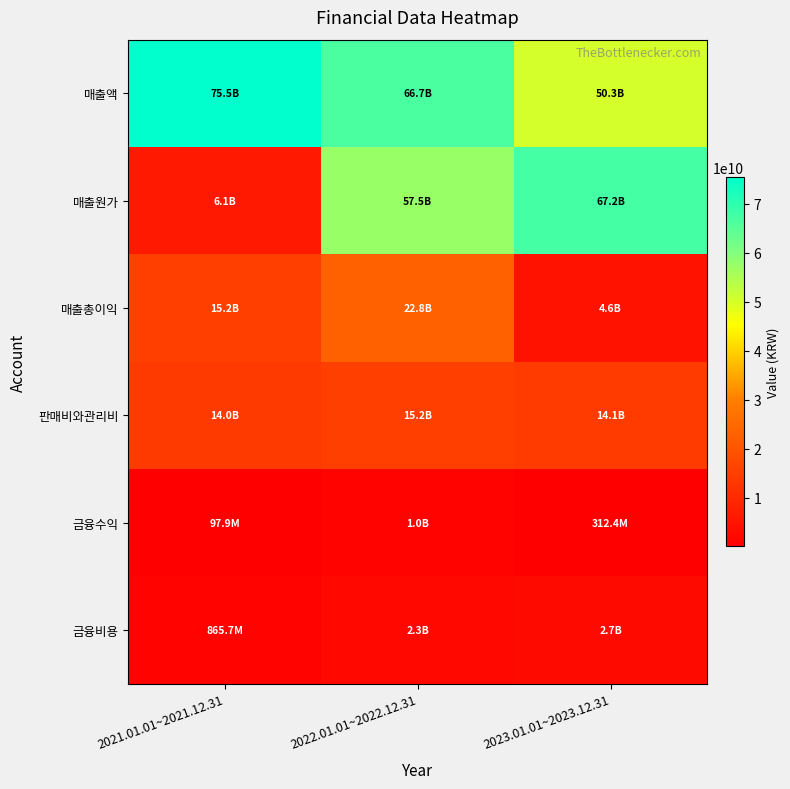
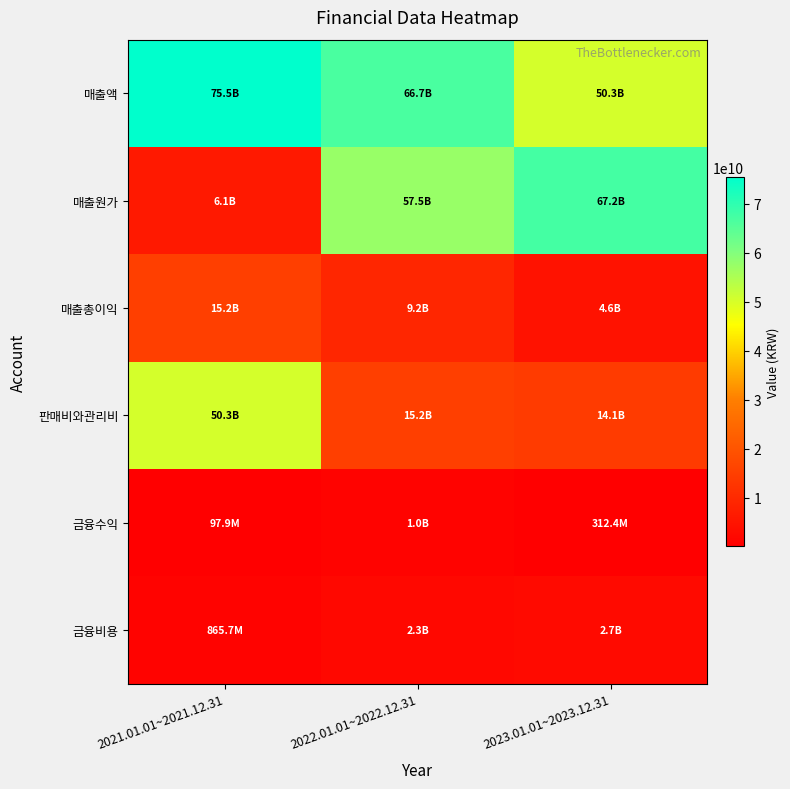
  {
    "매출액": {
      "2021.01.01~2021.12.31": "75.5B",
      "2022.01.01~2022.12.31": "66.7B"
    },
    "매출원가": {
      "2021.01.01~2021.12.31": "6.1B",
      "2022.01.01~2022.12.31": "57.5B",
      "2023.01.01~2023.12.31": "67.2B"
    },
    "매출총이익": {
      "2021.01.01~2021.12.31": "15.2B",
-     "2022.01.01~2022.12.31": "22.8B",
+     "2022.01.01~2022.12.31": "9.2B",
      "2023.01.01~2023.12.31": "4.6B"
    },
    "판매비와관리비": {
-     "2021.01.01~2021.12.31": "14.0B",
+     "2021.01.01~2021.12.31": "50.3B",
      "2022.01.01~2022.12.31": "15.2B",
      "2023.01.01~2023.12.31": "14.1B"
    },
    "금융수익": {
      "2021.01.01~2021.12.31": "97.9M",
      "2022.01.01~2022.12.31": "1.0B",
      "2023.01.01~2023.12.31": "312.4M"
    },
    "금융비용": {
      "2021.01.01~2021.12.31": "865.7M",
      "2022.01.01~2022.12.31": "2.3B",
      "2023.01.01~2023.12.31": "2.7B"
    }
  }
